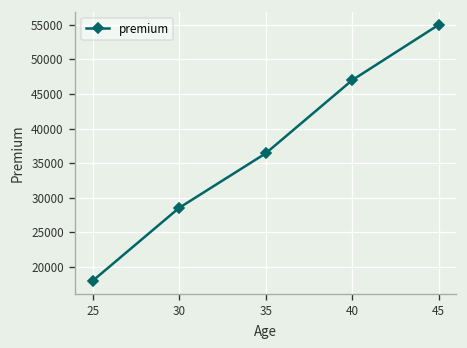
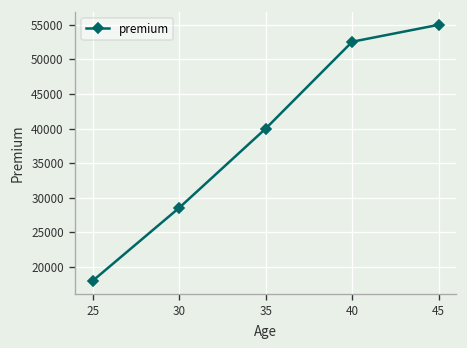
  {
    "25": 18000,
    "30": 29000,
-   "35": 36000,
-   "40": 47000,
+   "35": 40000,
+   "40": 53000,
    "45": 55000
  }
